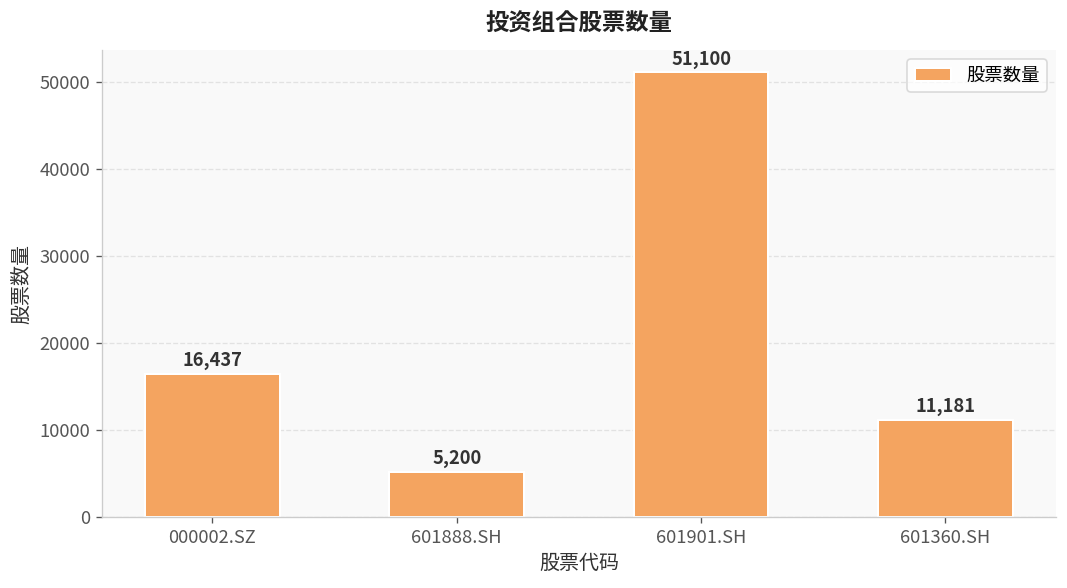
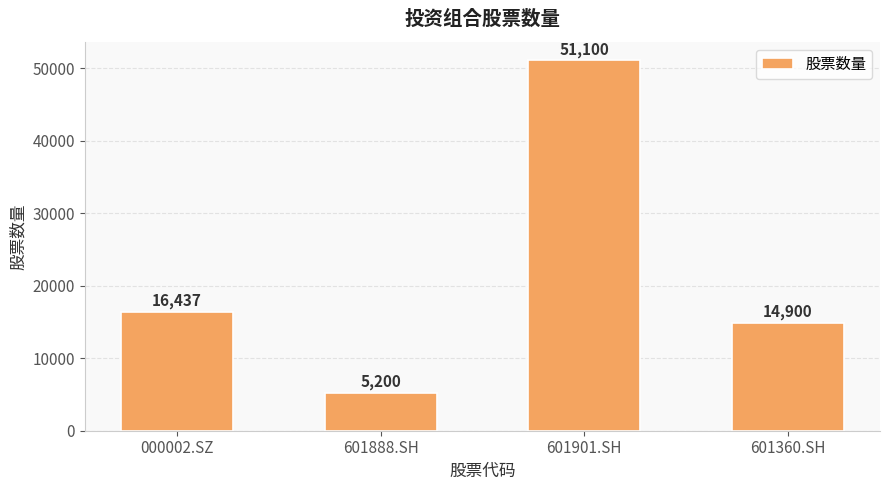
  {
    "000002.SZ": "16,437",
    "601888.SH": "5,200",
    "601901.SH": "51,100",
-   "601360.SH": "11,181"
+   "601360.SH": "14,900"
  }
